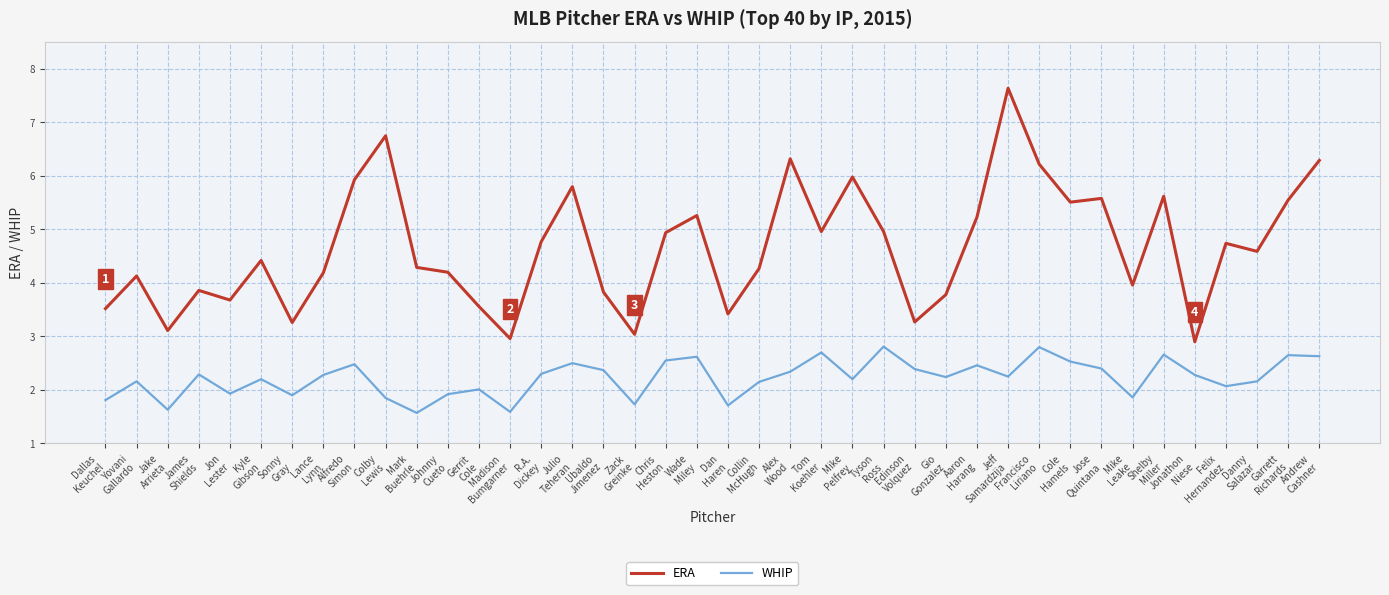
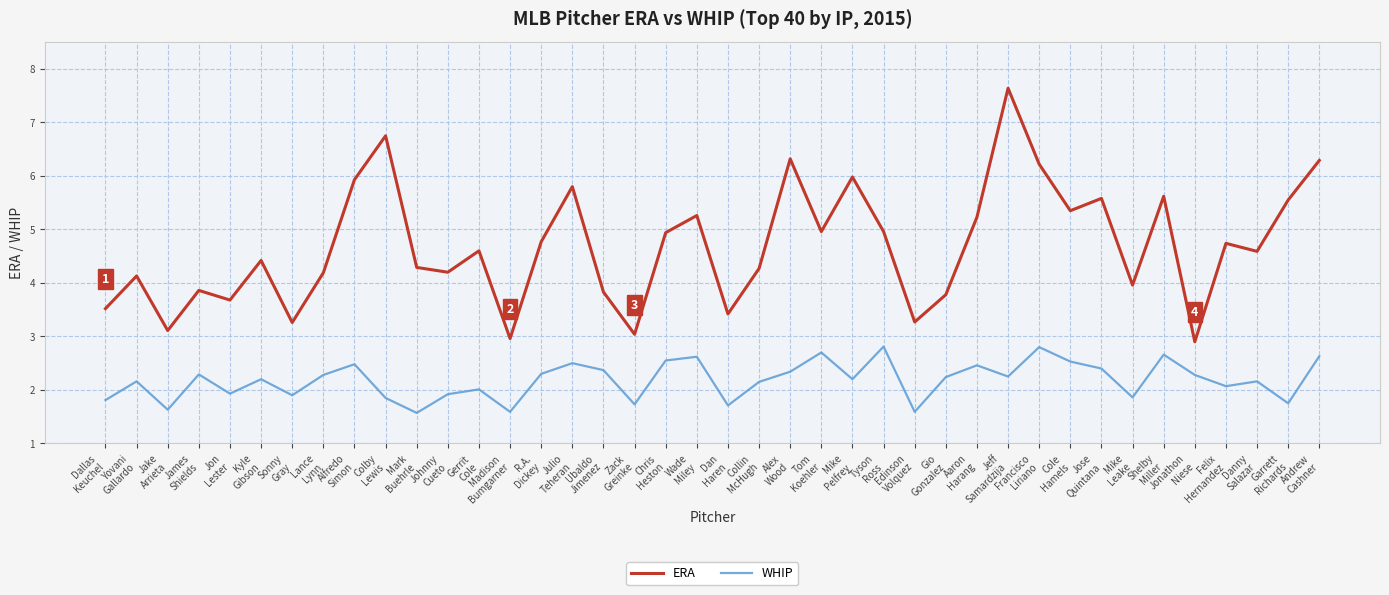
  {
    "ERA": {
      "Yovani Gallardo": 4.1,
      "Jake Arrieta": 3.1,
      "James Shields": 3.9,
      "Jon Lester": 3.7,
      "Kyle Gibson": 4.4,
      "Sonny Gray": 3.3,
      "Lance Lynn": 4.2,
      "Alfredo Simon": 5.9,
      "Colby Lewis": 6.8,
      "Mark Buehrle": 4.3,
      "Johnny Cueto": 4.2,
-     "Gerrit Cole": 3.6,
+     "Gerrit Cole": 4.6,
      "R.A. Dickey": 4.8,
      "Julio Teheran": 5.8,
      "Ubaldo Jimenez": 3.8,
      "Chris Heston": 4.9,
      "Wade Miley": 5.3,
      "Dan Haren": 3.4,
      "Collin McHugh": 4.3,
      "Alex Wood": 6.3,
      "Tom Koehler": 5.0,
      "Mike Pelfrey": 6.0,
      "Tyson Ross": 5.0,
      "Edinson Volquez": 3.3,
      "Gio Gonzalez": 3.8,
      "Aaron Harang": 5.2,
      "Jeff Samardzija": 7.6,
      "Francisco Liriano": 6.2,
-     "Cole Hamels": 5.5,
+     "Cole Hamels": 5.4,
      "Jose Quintana": 5.6,
      "Mike Leake": 4.0,
      "Shelby Miller": 5.6,
      "Felix Hernandez": 4.7,
      "Danny Salazar": 4.6,
      "Garrett Richards": 5.6,
      "Andrew Cashner": 6.3
    },
    "WHIP": {
      "Dallas Keuchel": 1.8,
      "Yovani Gallardo": 2.2,
      "Jake Arrieta": 1.6,
      "James Shields": 2.3,
      "Jon Lester": 1.9,
      "Kyle Gibson": 2.2,
      "Sonny Gray": 1.9,
      "Lance Lynn": 2.3,
      "Alfredo Simon": 2.5,
      "Colby Lewis": 1.9,
      "Mark Buehrle": 1.6,
      "Johnny Cueto": 1.9,
      "Gerrit Cole": 2.0,
      "Madison Bumgarner": 1.6,
      "R.A. Dickey": 2.3,
      "Julio Teheran": 2.5,
      "Ubaldo Jimenez": 2.4,
      "Zack Greinke": 1.7,
      "Chris Heston": 2.6,
      "Wade Miley": 2.6,
      "Dan Haren": 1.7,
      "Collin McHugh": 2.2,
      "Alex Wood": 2.3,
      "Tom Koehler": 2.7,
      "Mike Pelfrey": 2.2,
      "Tyson Ross": 2.8,
-     "Edinson Volquez": 2.4,
+     "Edinson Volquez": 1.6,
      "Gio Gonzalez": 2.2,
      "Aaron Harang": 2.5,
      "Jeff Samardzija": 2.3,
      "Francisco Liriano": 2.8,
      "Cole Hamels": 2.5,
      "Jose Quintana": 2.4,
      "Mike Leake": 1.9,
      "Shelby Miller": 2.7,
      "Jonathon Niese": 2.3,
      "Felix Hernandez": 2.1,
      "Danny Salazar": 2.2,
-     "Garrett Richards": 2.7,
+     "Garrett Richards": 1.8,
      "Andrew Cashner": 2.6
    }
  }
